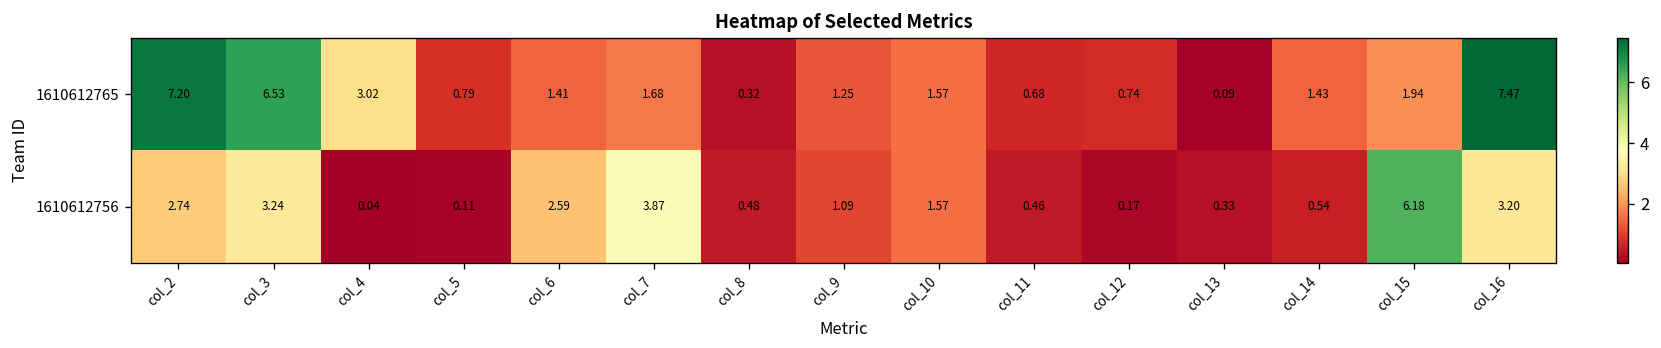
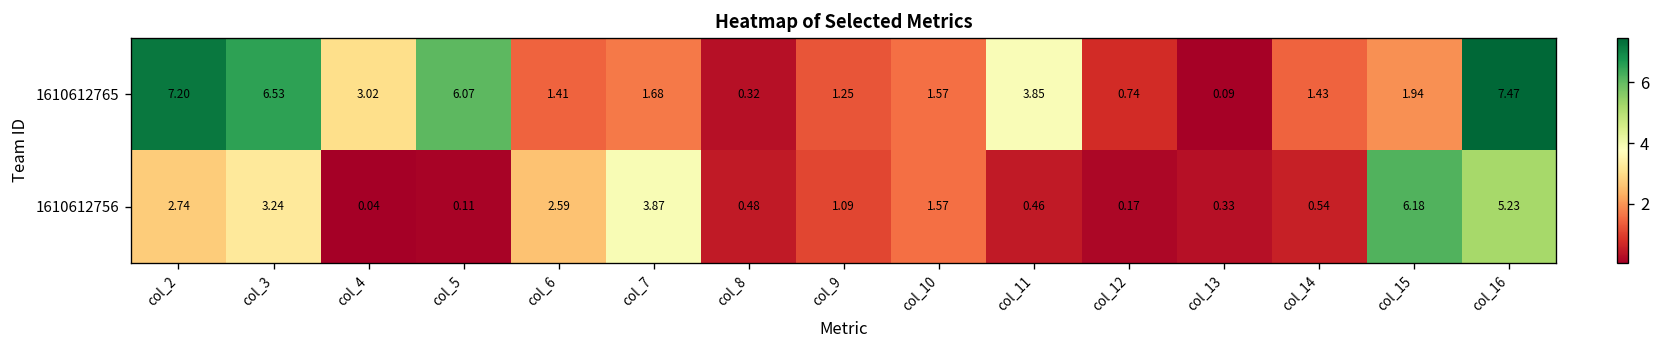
  {
    "1610612765": {
      "col_2": 7.20,
      "col_3": 6.53,
      "col_4": 3.02,
-     "col_5": 0.79,
+     "col_5": 6.07,
      "col_6": 1.41,
      "col_7": 1.68,
      "col_8": 0.32,
      "col_9": 1.25,
      "col_10": 1.57,
-     "col_11": 0.68,
+     "col_11": 3.85,
      "col_12": 0.74,
      "col_13": 0.09,
      "col_14": 1.43,
      "col_15": 1.94,
      "col_16": 7.47
    },
    "1610612756": {
      "col_2": 2.74,
      "col_3": 3.24,
      "col_4": 0.04,
      "col_5": 0.11,
      "col_6": 2.59,
      "col_7": 3.87,
      "col_8": 0.48,
      "col_9": 1.09,
      "col_10": 1.57,
      "col_11": 0.46,
      "col_12": 0.17,
      "col_13": 0.33,
      "col_14": 0.54,
      "col_15": 6.18,
-     "col_16": 3.20
+     "col_16": 5.23
    }
  }
